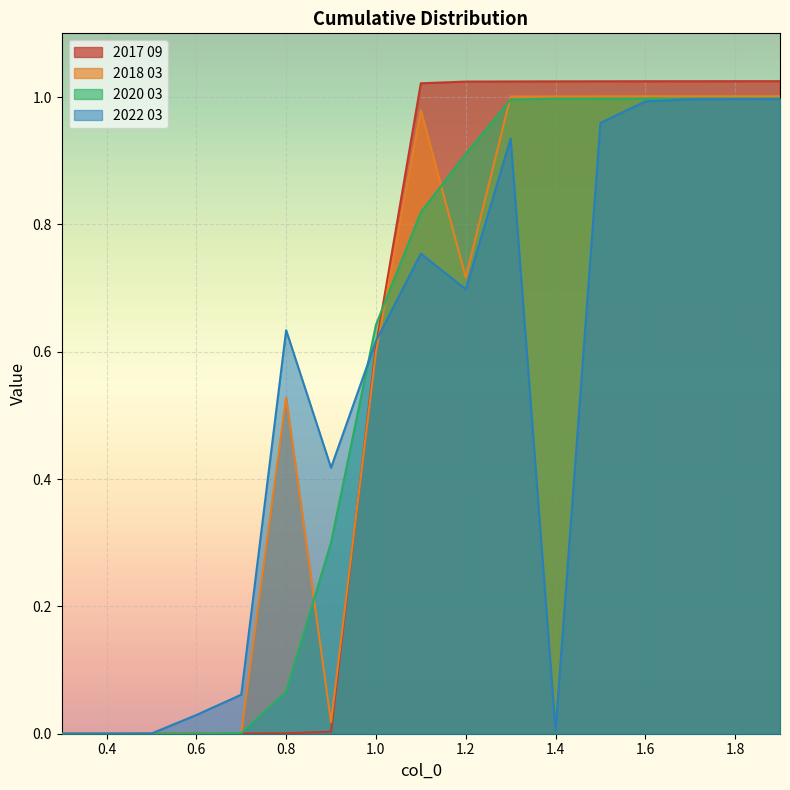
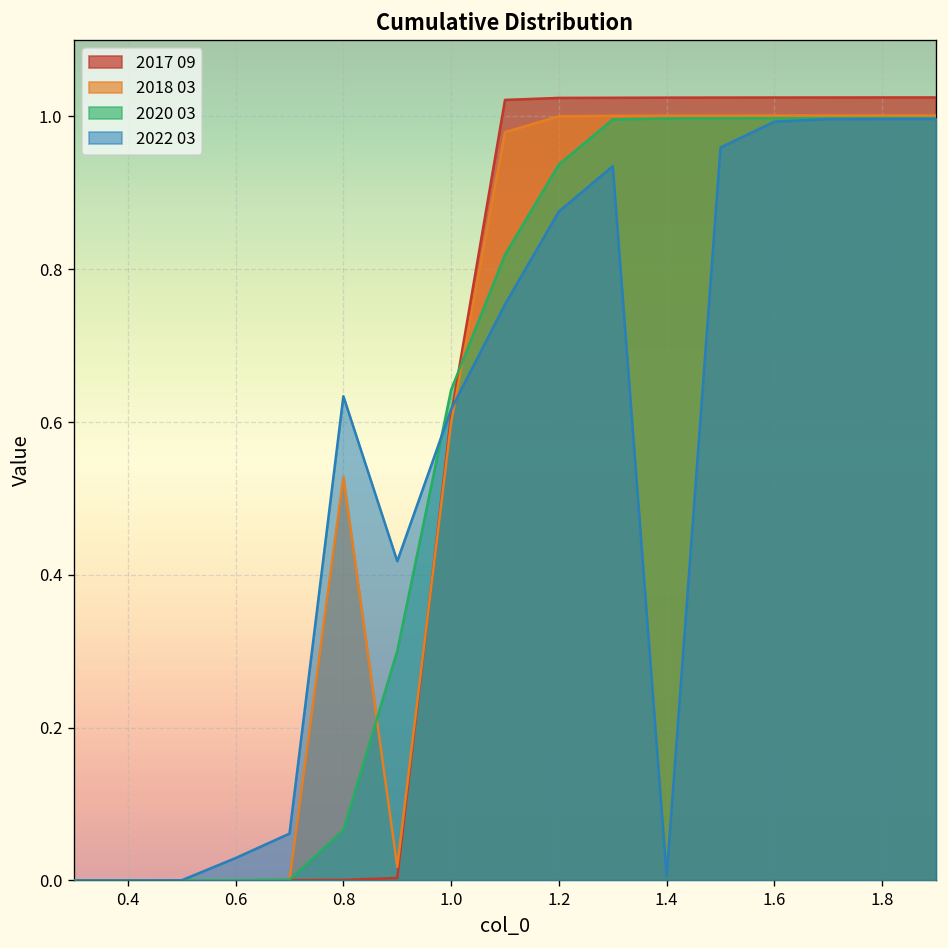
  {
    "2017 09": {
      "0.8": 0.00,
      "1.0": 0.61,
      "1.2": 1.02,
      "1.4": 1.02,
      "1.6": 1.02,
      "1.8": 1.02
    },
    "2018 03": {
      "0.8": 0.53,
      "1.0": 0.60,
-     "1.2": 0.72
+     "1.2": 1.00
    },
    "2020 03": {
      "0.8": 0.07,
      "1.0": 0.64,
-     "1.2": 0.91
+     "1.2": 0.94
    },
    "2022 03": {
      "0.6": 0.03,
      "0.8": 0.63,
      "1.0": 0.62,
-     "1.2": 0.70,
+     "1.2": 0.88,
      "1.4": 0.01,
      "1.6": 0.99
    }
  }
